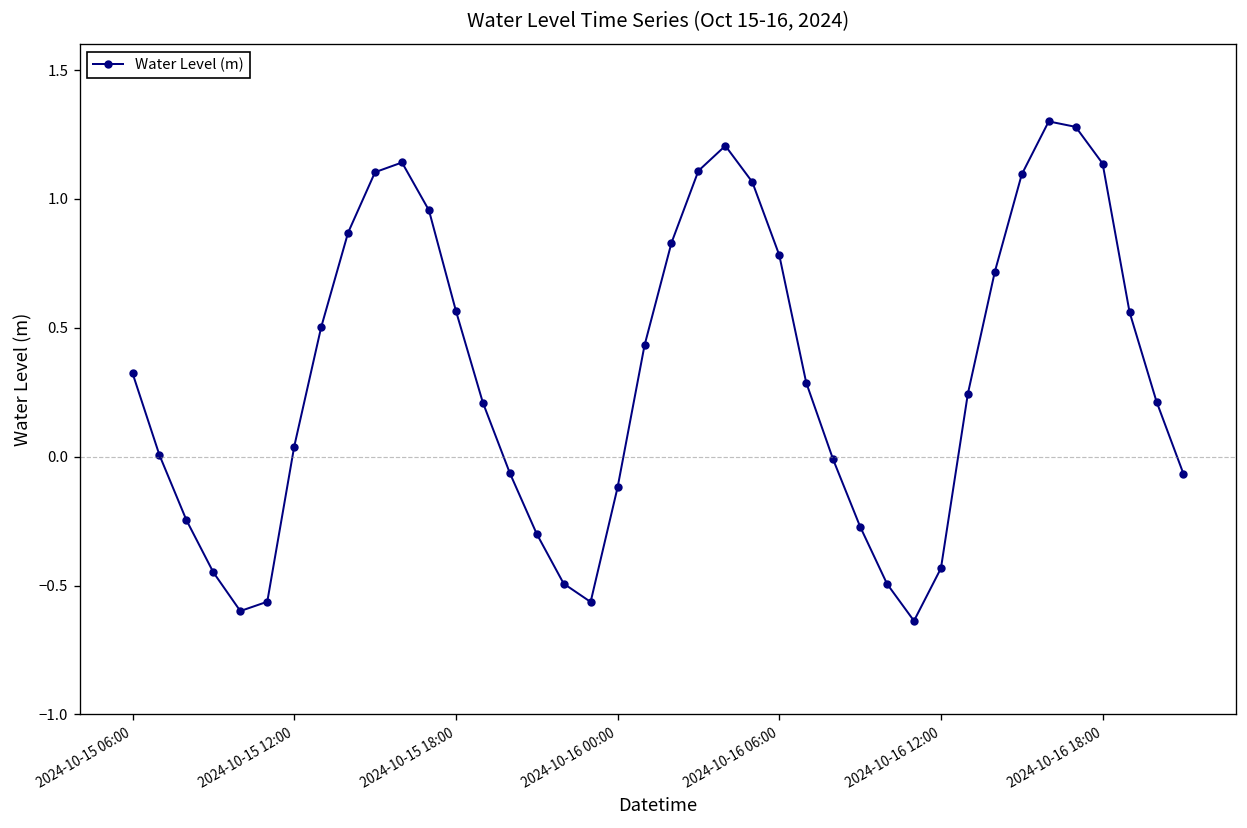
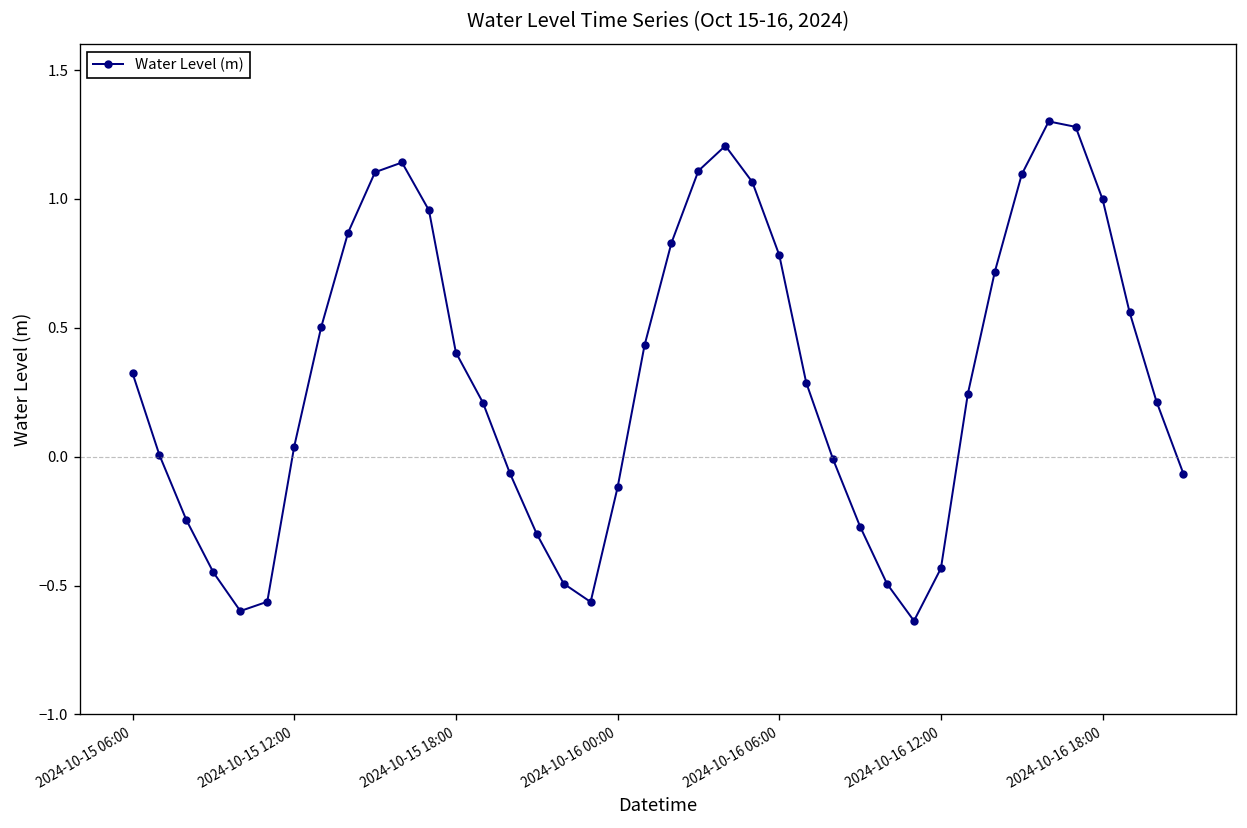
  {
    "2024-10-15 06:00": 0.32,
    "2024-10-15 12:00": 0.04,
-   "2024-10-15 18:00": 0.57,
+   "2024-10-15 18:00": 0.40,
    "2024-10-16 00:00": -0.12,
    "2024-10-16 06:00": 0.78,
    "2024-10-16 12:00": -0.43,
-   "2024-10-16 18:00": 1.14
+   "2024-10-16 18:00": 1.00
  }
